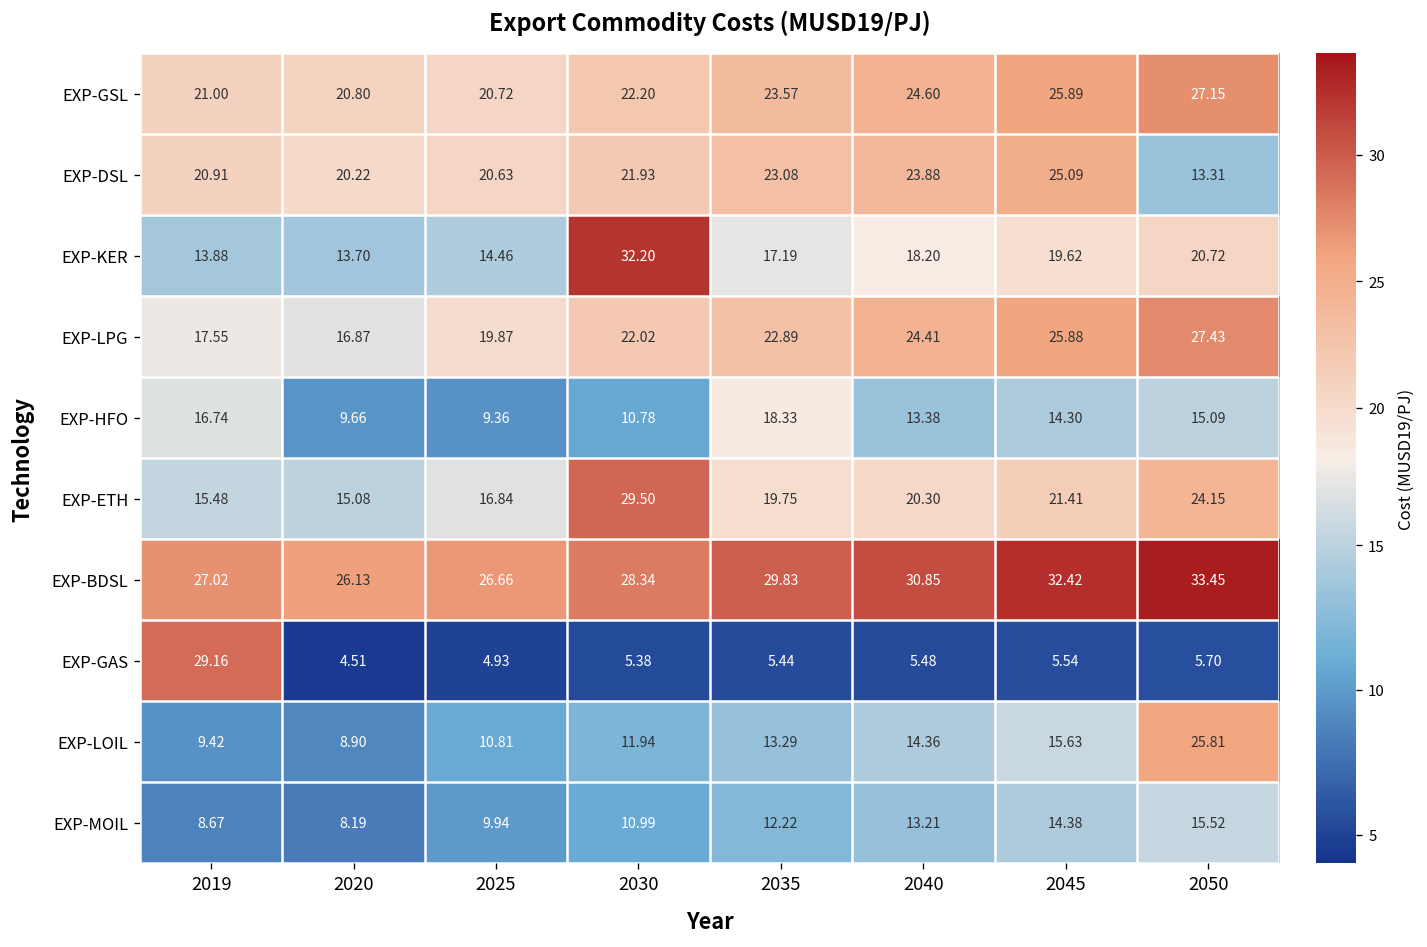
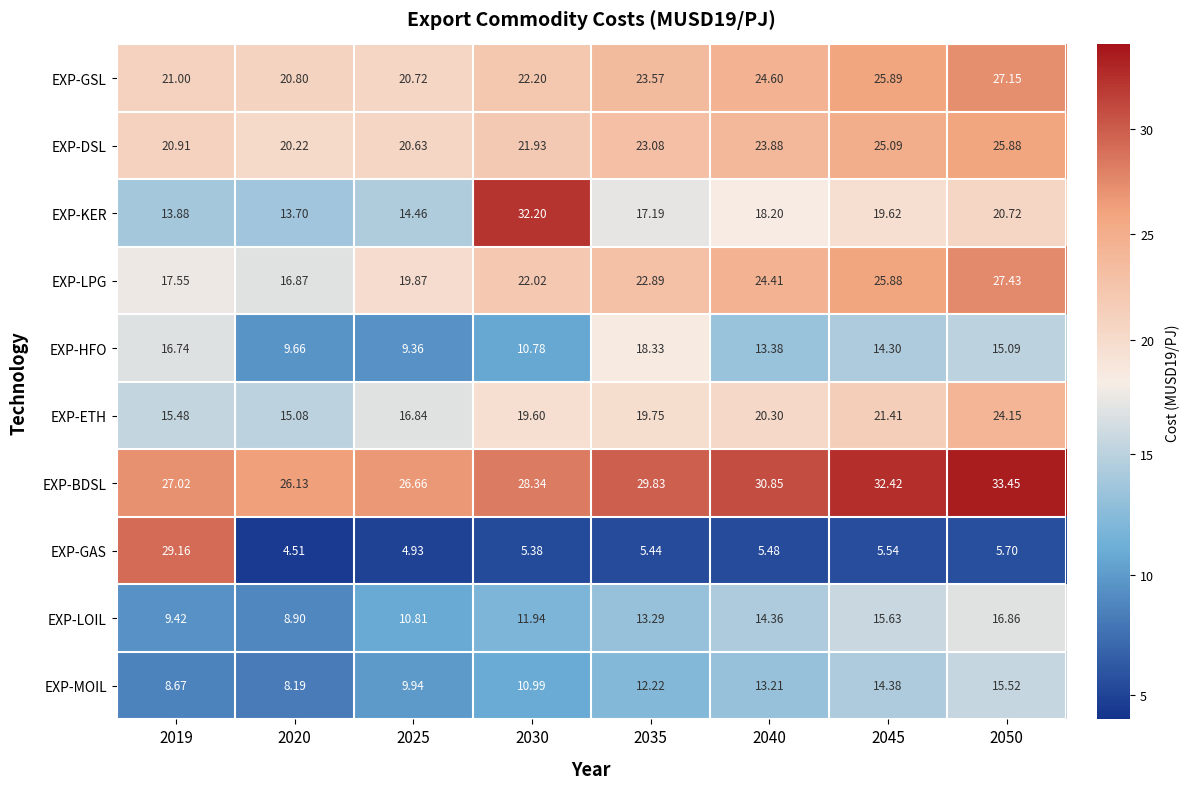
  {
    "EXP-GSL": {
      "2019": 21.00,
      "2020": 20.80,
      "2025": 20.72,
      "2030": 22.20,
      "2035": 23.57,
      "2040": 24.60,
      "2045": 25.89,
      "2050": 27.15
    },
    "EXP-DSL": {
      "2019": 20.91,
      "2020": 20.22,
      "2025": 20.63,
      "2030": 21.93,
      "2035": 23.08,
      "2040": 23.88,
      "2045": 25.09,
-     "2050": 13.31
+     "2050": 25.88
    },
    "EXP-KER": {
      "2019": 13.88,
      "2020": 13.70,
      "2025": 14.46,
      "2030": 32.20,
      "2035": 17.19,
      "2040": 18.20,
      "2045": 19.62,
      "2050": 20.72
    },
    "EXP-LPG": {
      "2019": 17.55,
      "2020": 16.87,
      "2025": 19.87,
      "2030": 22.02,
      "2035": 22.89,
      "2040": 24.41,
      "2045": 25.88,
      "2050": 27.43
    },
    "EXP-HFO": {
      "2019": 16.74,
      "2020": 9.66,
      "2025": 9.36,
      "2030": 10.78,
      "2035": 18.33,
      "2040": 13.38,
      "2045": 14.30,
      "2050": 15.09
    },
    "EXP-ETH": {
      "2019": 15.48,
      "2020": 15.08,
      "2025": 16.84,
-     "2030": 29.50,
+     "2030": 19.60,
      "2035": 19.75,
      "2040": 20.30,
      "2045": 21.41,
      "2050": 24.15
    },
    "EXP-BDSL": {
      "2019": 27.02,
      "2020": 26.13,
      "2025": 26.66,
      "2030": 28.34,
      "2035": 29.83,
      "2040": 30.85,
      "2045": 32.42,
      "2050": 33.45
    },
    "EXP-GAS": {
      "2019": 29.16,
      "2020": 4.51,
      "2025": 4.93,
      "2030": 5.38,
      "2035": 5.44,
      "2040": 5.48,
      "2045": 5.54,
      "2050": 5.70
    },
    "EXP-LOIL": {
      "2019": 9.42,
      "2020": 8.90,
      "2025": 10.81,
      "2030": 11.94,
      "2035": 13.29,
      "2040": 14.36,
      "2045": 15.63,
-     "2050": 25.81
+     "2050": 16.86
    },
    "EXP-MOIL": {
      "2019": 8.67,
      "2020": 8.19,
      "2025": 9.94,
      "2030": 10.99,
      "2035": 12.22,
      "2040": 13.21,
      "2045": 14.38,
      "2050": 15.52
    }
  }
